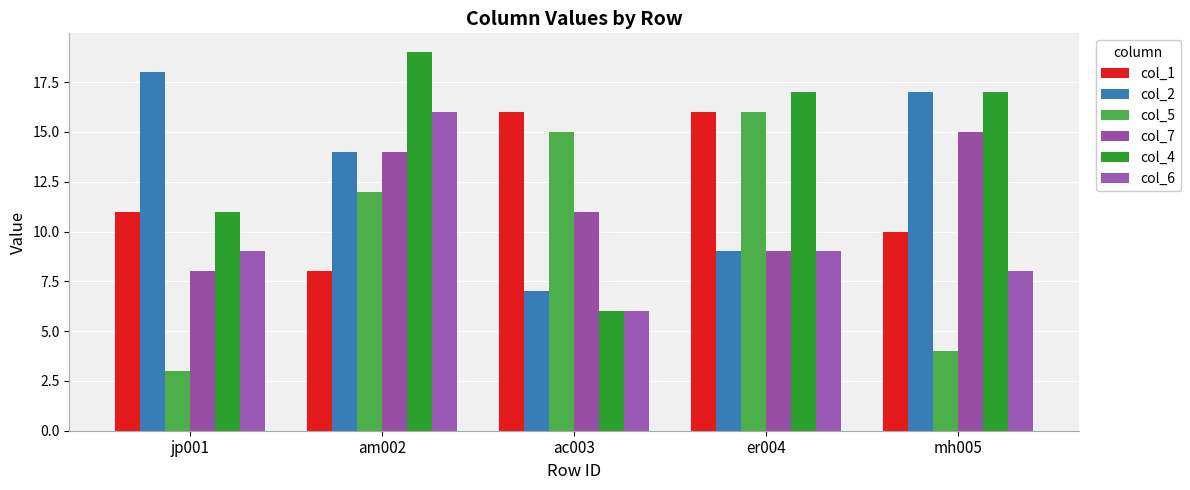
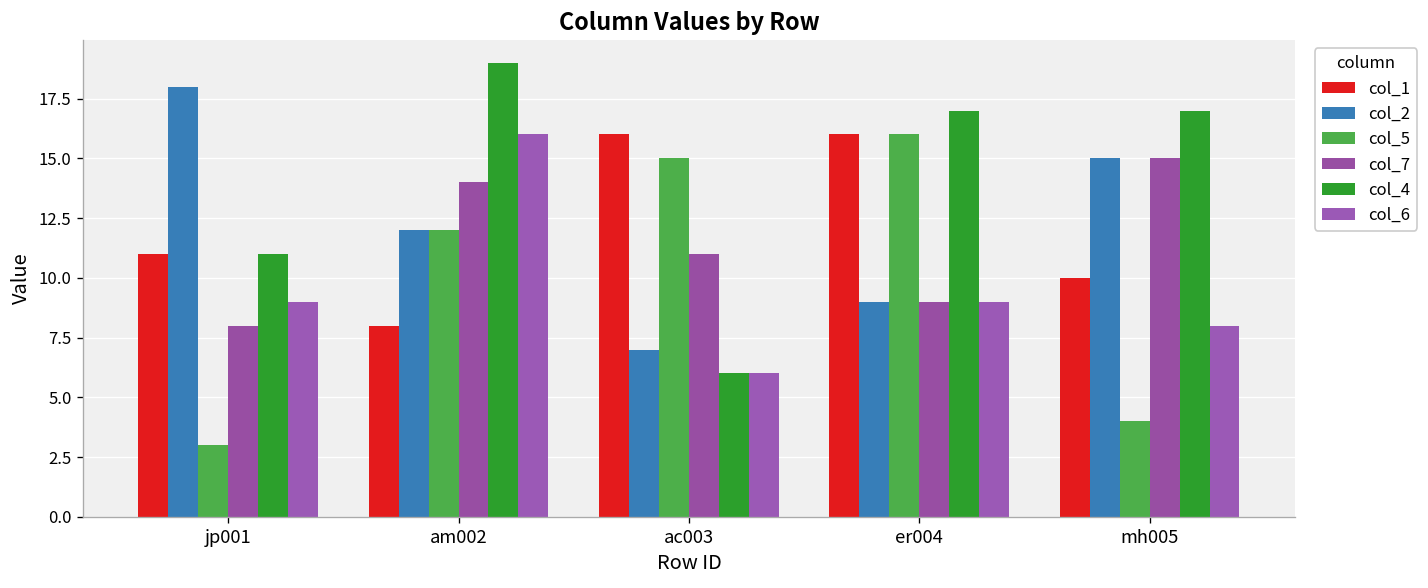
  {
    "col_1": {
      "jp001": 11,
      "am002": 8,
      "ac003": 16,
      "er004": 16,
      "mh005": 10
    },
    "col_2": {
      "jp001": 18,
-     "am002": 14,
+     "am002": 12,
      "ac003": 7,
      "er004": 9,
-     "mh005": 17
+     "mh005": 15
    }
  }
